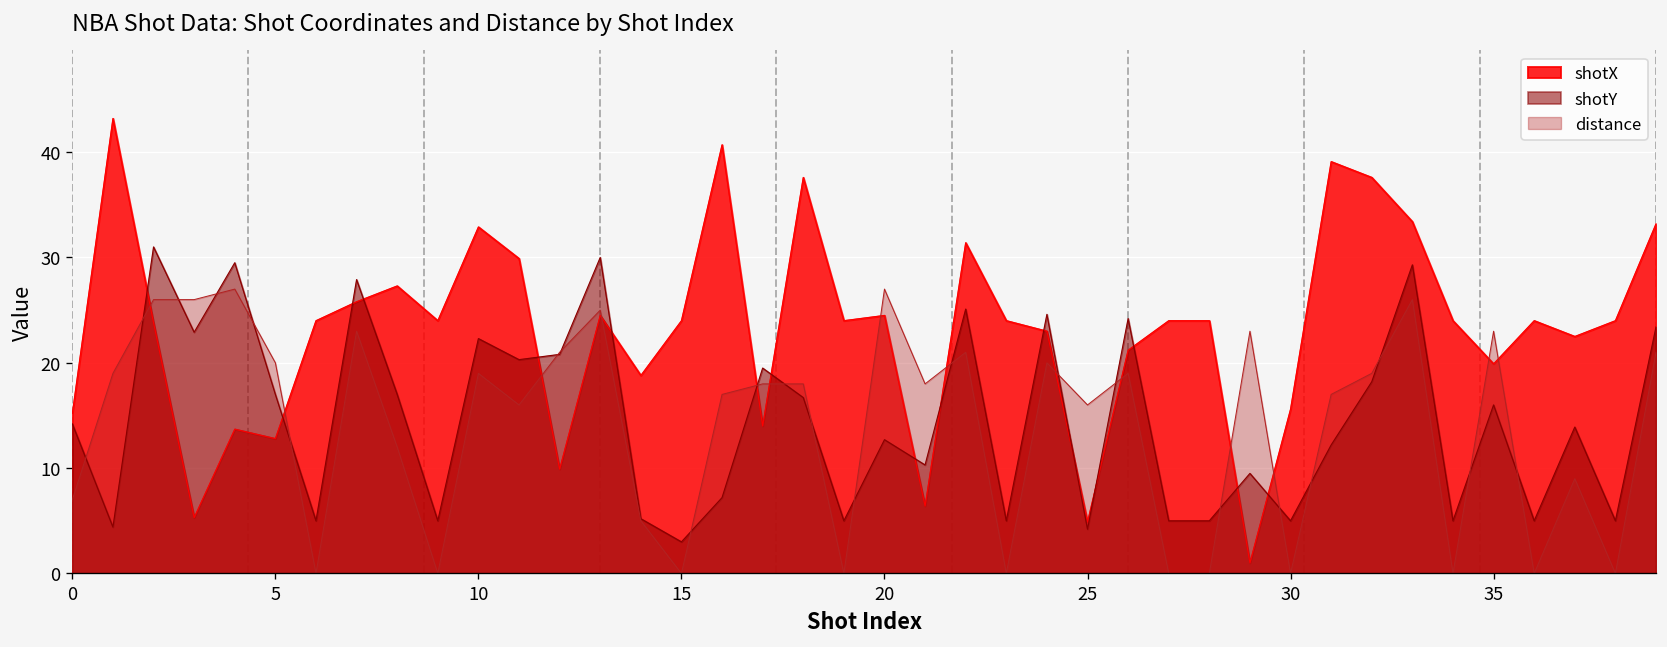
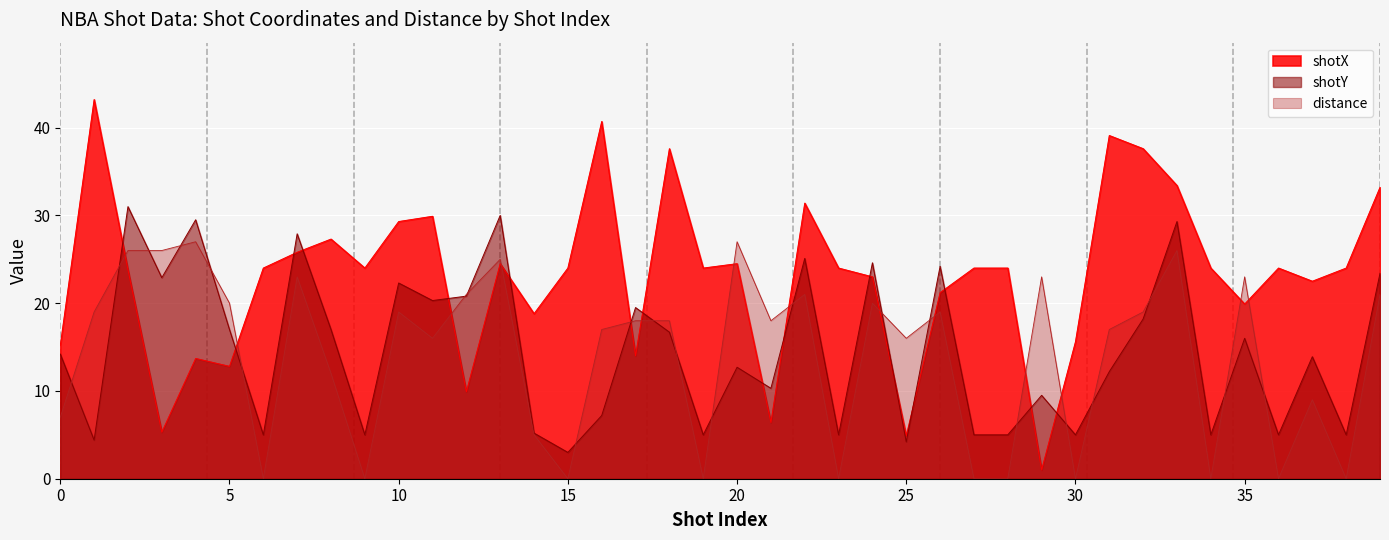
  {
    "shotX": {
      "0": 15,
      "5": 13,
-     "10": 33,
+     "10": 29,
      "15": 24,
      "20": 25,
      "25": 5,
      "30": 16,
      "35": 20
    },
    "shotY": {
      "0": 14,
      "5": 17,
      "10": 22,
      "15": 3,
      "20": 13,
      "25": 4,
      "30": 5,
      "35": 16
    },
    "distance": {
      "0": 7,
      "5": 20,
      "10": 19,
      "15": 0,
      "20": 27,
      "25": 16,
      "30": 0,
      "35": 23
    }
  }
